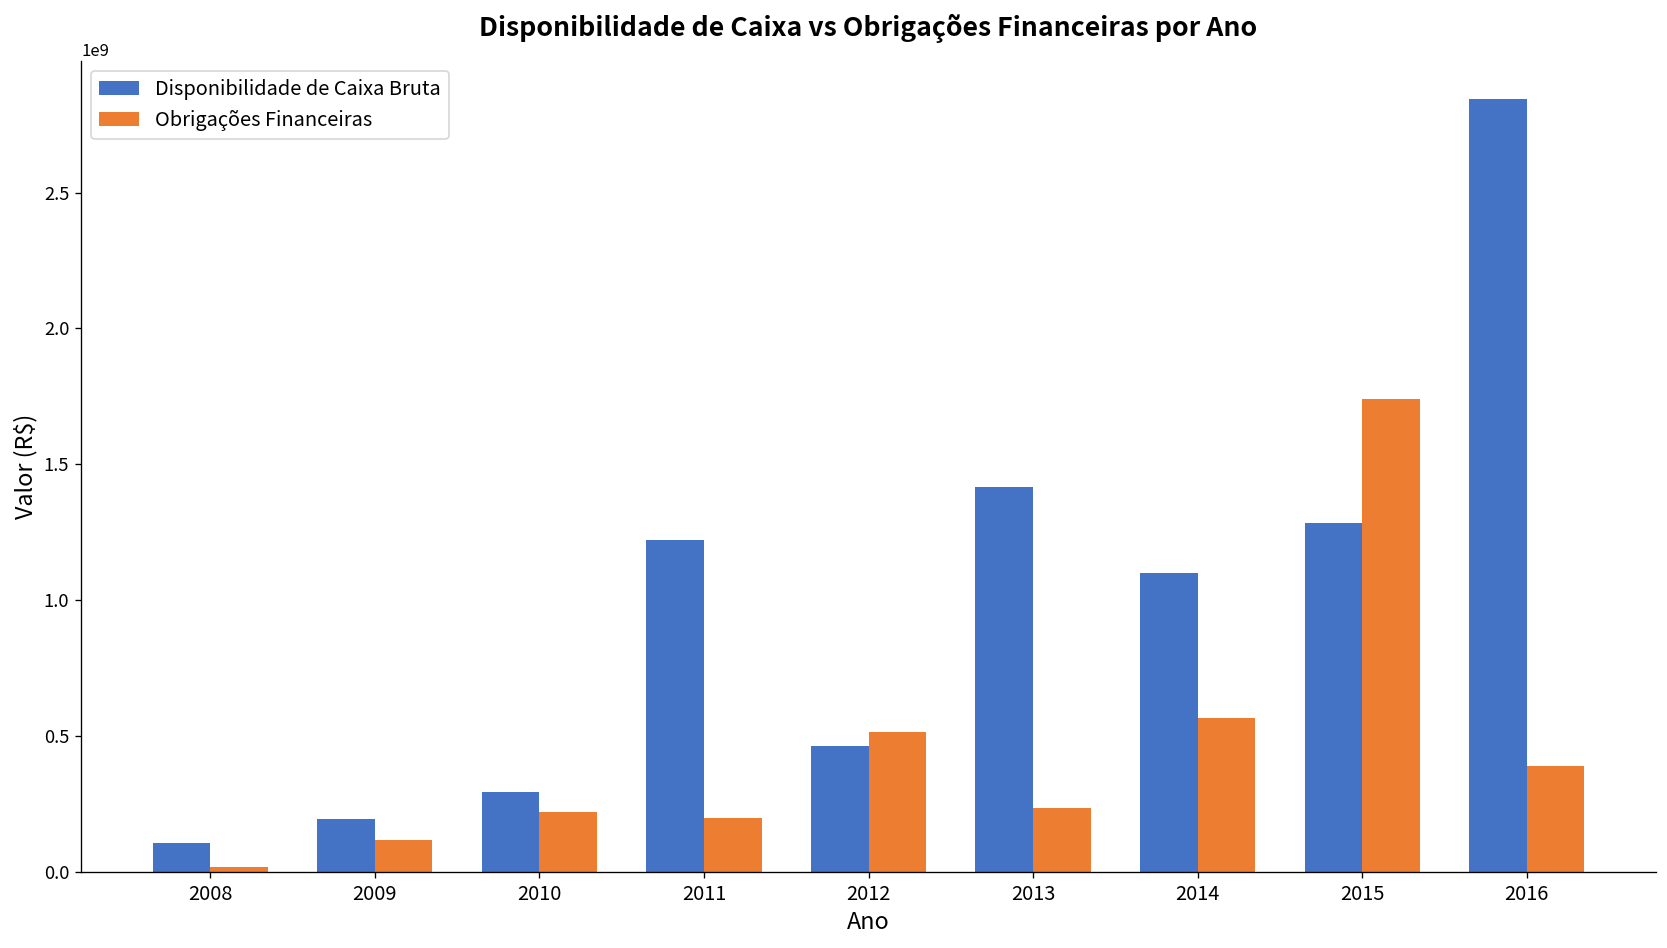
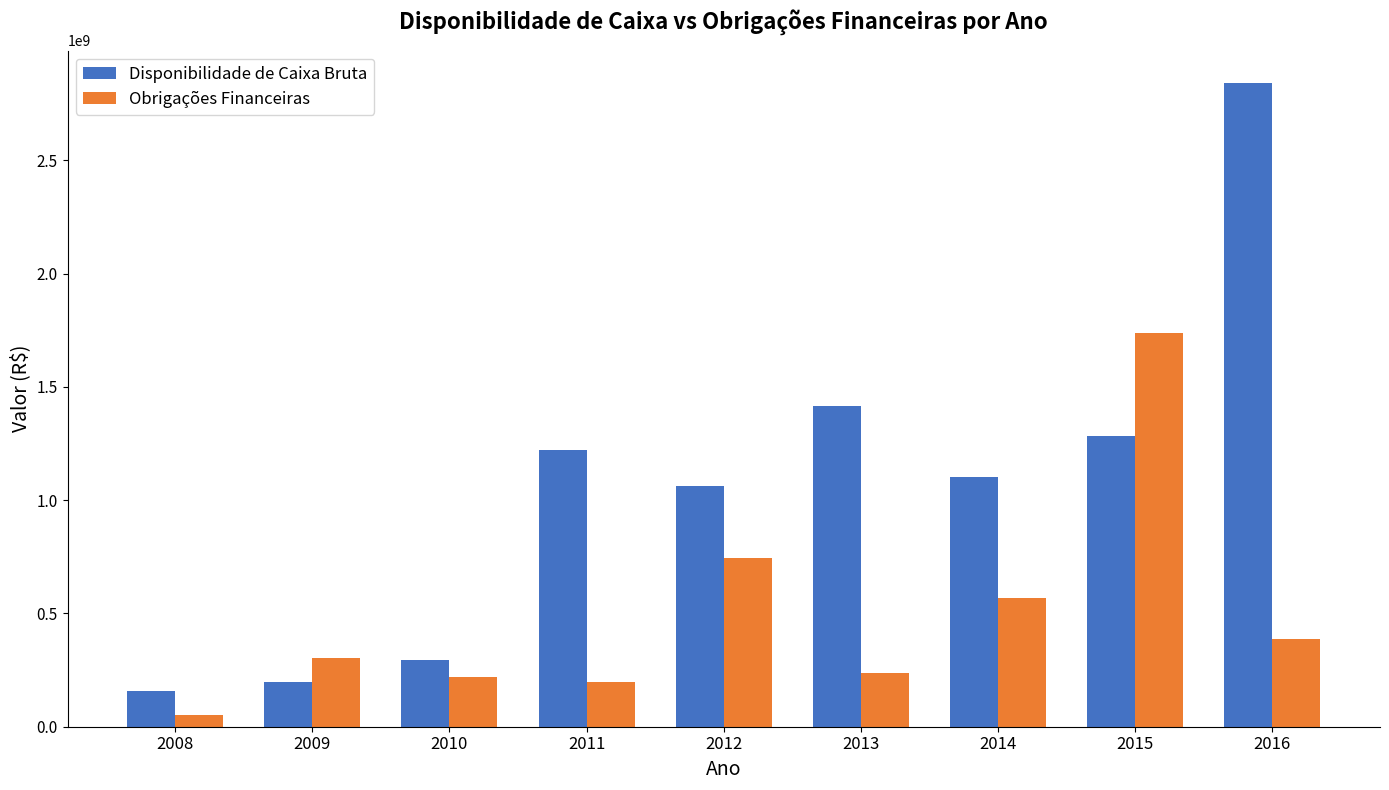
  {
    "Disponibilidade de Caixa Bruta": {
-     "2008": 110000000,
+     "2008": 160000000,
      "2009": 200000000,
      "2010": 300000000,
      "2011": 1220000000,
-     "2012": 460000000,
+     "2012": 1060000000,
      "2013": 1420000000,
      "2014": 1100000000,
      "2015": 1280000000,
      "2016": 2840000000
    },
    "Obrigações Financeiras": {
-     "2008": 20000000,
-     "2009": 120000000,
+     "2008": 50000000,
+     "2009": 300000000,
      "2010": 220000000,
      "2011": 200000000,
-     "2012": 520000000,
+     "2012": 740000000,
      "2013": 240000000,
      "2014": 570000000,
      "2015": 1740000000,
      "2016": 390000000
    }
  }
